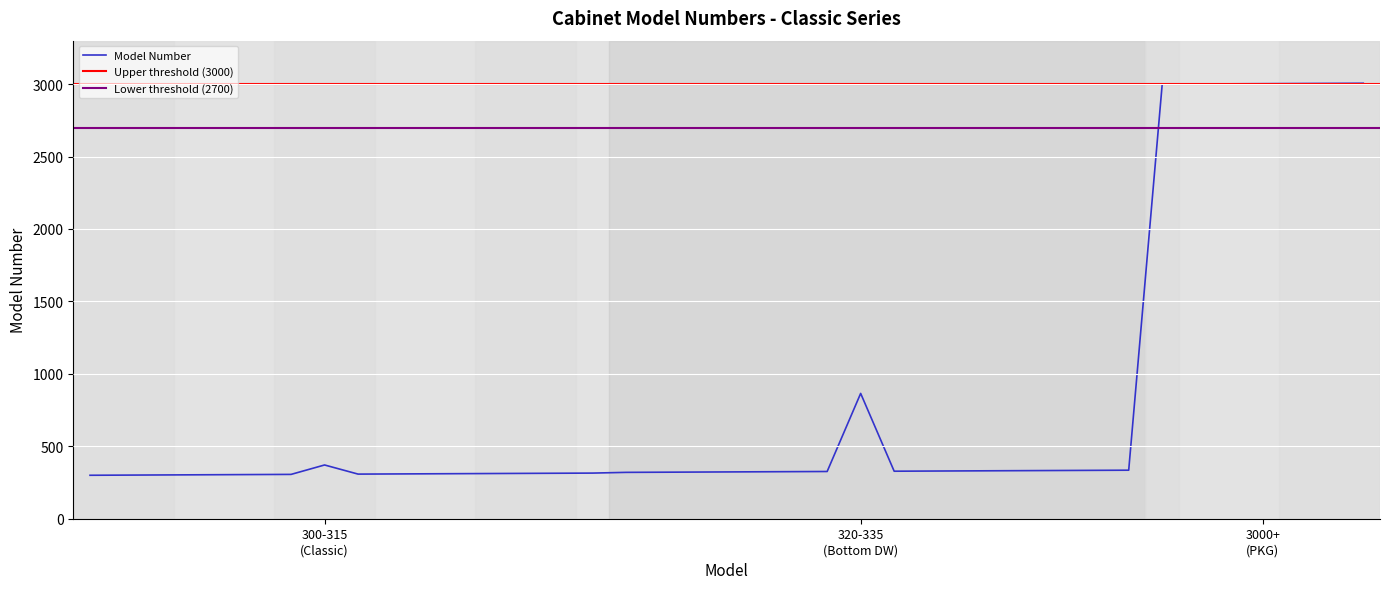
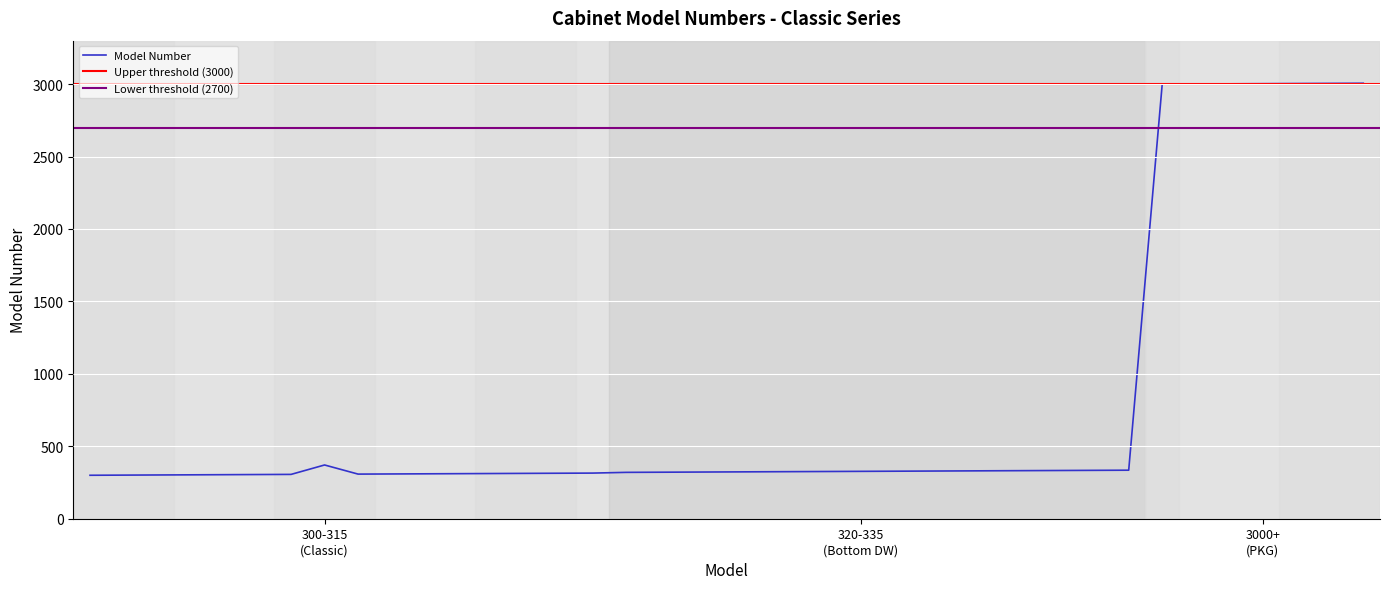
  {
    "300-315 (Classic)": 370,
-   "320-335 (Bottom DW)": 870,
+   "320-335 (Bottom DW)": 330,
    "3000+ (PKG)": 3000
  }
